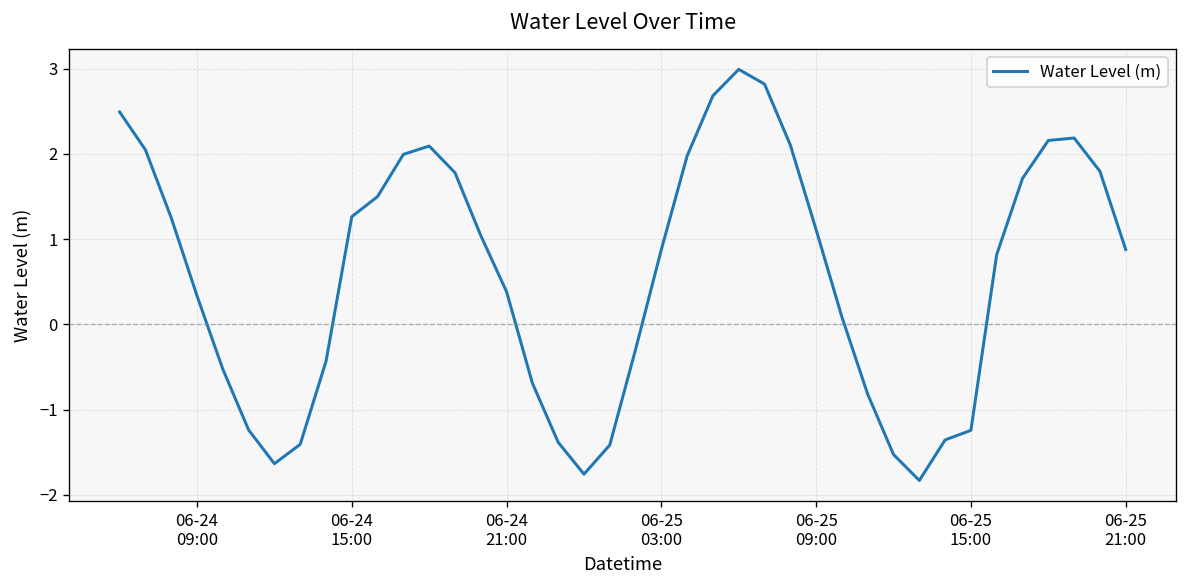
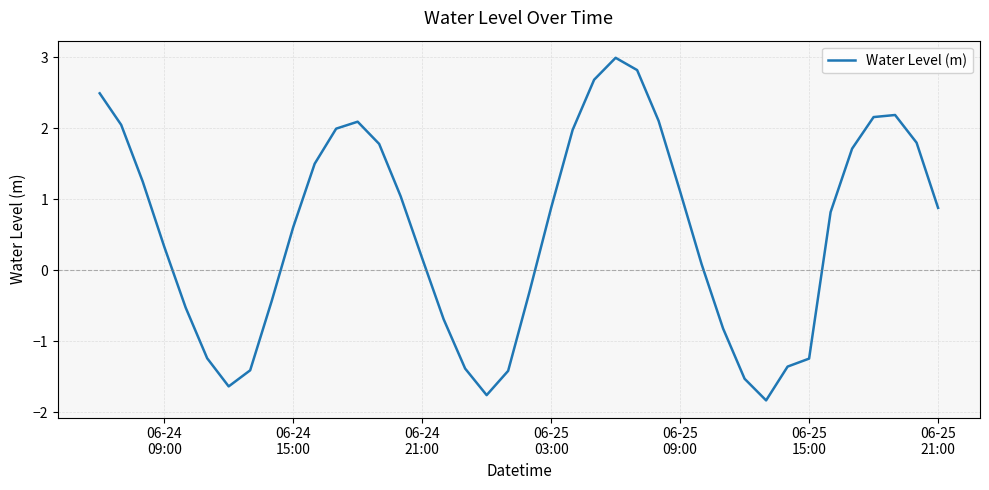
  {
    "06-24 09:00": 0.3,
-   "06-24 15:00": 1.3,
-   "06-24 21:00": 0.4,
+   "06-24 15:00": 0.6,
+   "06-24 21:00": 0.2,
    "06-25 03:00": 0.9,
    "06-25 09:00": 1.1,
    "06-25 15:00": -1.2,
    "06-25 21:00": 0.9
  }
